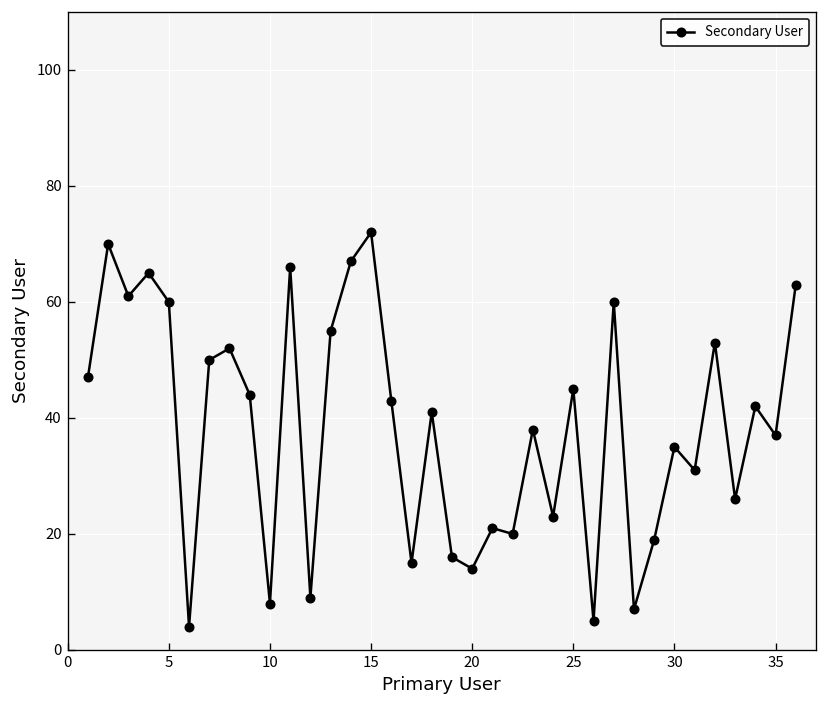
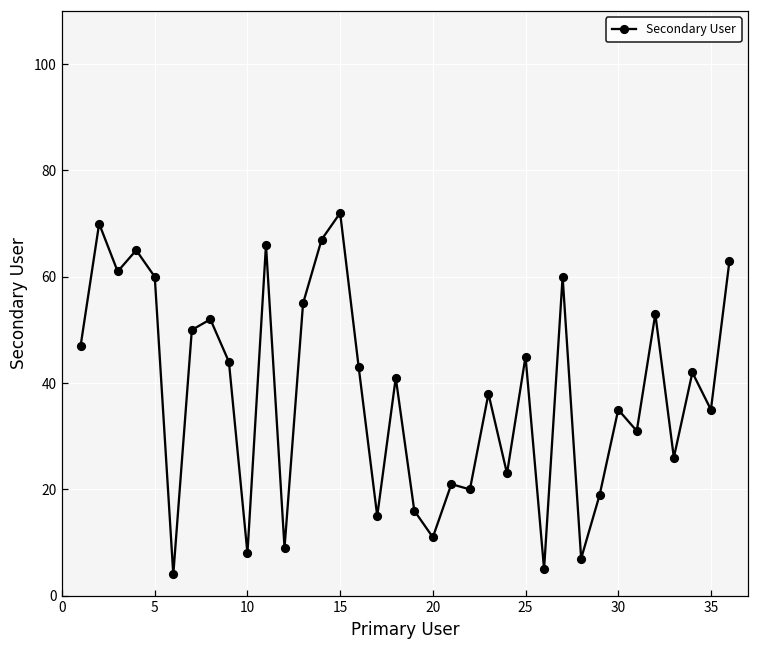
  {
    "5": 60,
    "10": 8,
    "15": 72,
-   "20": 14,
+   "20": 11,
    "25": 45,
    "30": 35,
-   "35": 37
+   "35": 35
  }
